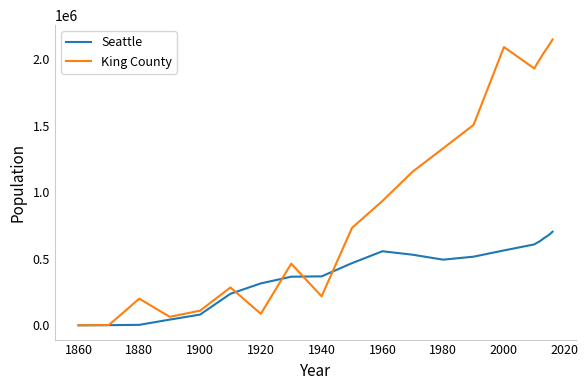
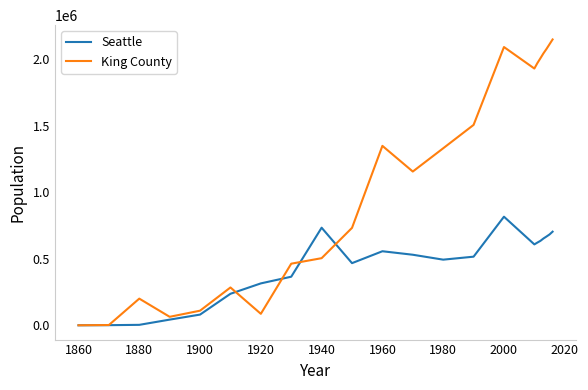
  {
    "Seattle": {
      "1880": 0,
      "1900": 80000,
      "1920": 320000,
-     "1940": 370000,
+     "1940": 730000,
      "1960": 560000,
      "1980": 490000,
-     "2000": 560000
+     "2000": 820000
    },
    "King County": {
      "1880": 200000,
      "1900": 110000,
      "1920": 90000,
-     "1940": 220000,
-     "1960": 940000,
+     "1940": 500000,
+     "1960": 1350000,
      "1980": 1330000,
      "2000": 2090000
    }
  }
